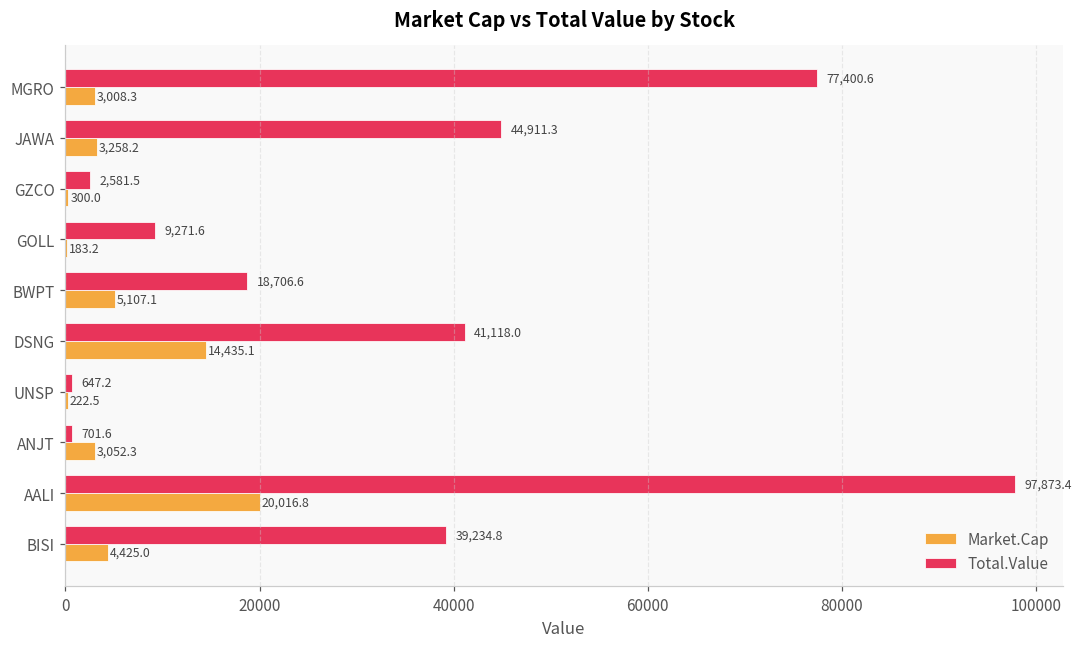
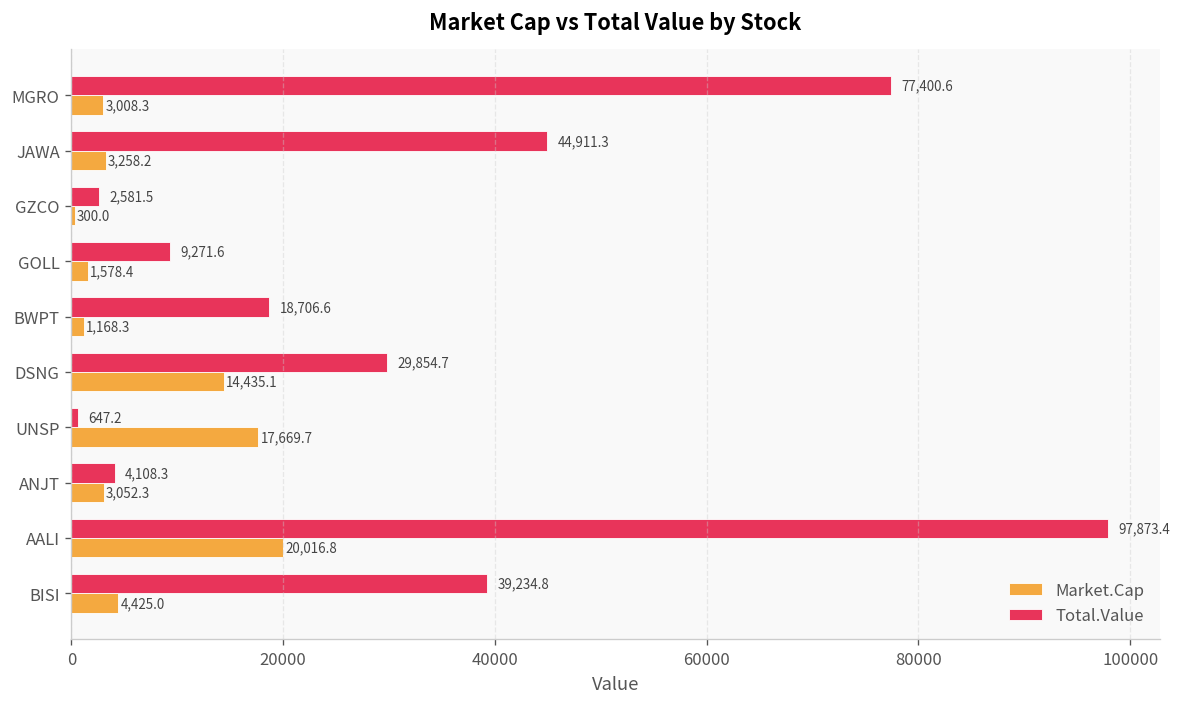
  {
    "Market.Cap": {
      "MGRO": "3,008.3",
      "JAWA": "3,258.2",
      "GZCO": "300.0",
-     "GOLL": "183.2",
-     "BWPT": "5,107.1",
+     "GOLL": "1,578.4",
+     "BWPT": "1,168.3",
      "DSNG": "14,435.1",
-     "UNSP": "222.5",
+     "UNSP": "17,669.7",
      "ANJT": "3,052.3",
      "AALI": "20,016.8",
      "BISI": "4,425.0"
    },
    "Total.Value": {
      "MGRO": "77,400.6",
      "JAWA": "44,911.3",
      "GZCO": "2,581.5",
      "GOLL": "9,271.6",
      "BWPT": "18,706.6",
-     "DSNG": "41,118.0",
+     "DSNG": "29,854.7",
      "UNSP": "647.2",
-     "ANJT": "701.6",
+     "ANJT": "4,108.3",
      "AALI": "97,873.4",
      "BISI": "39,234.8"
    }
  }
